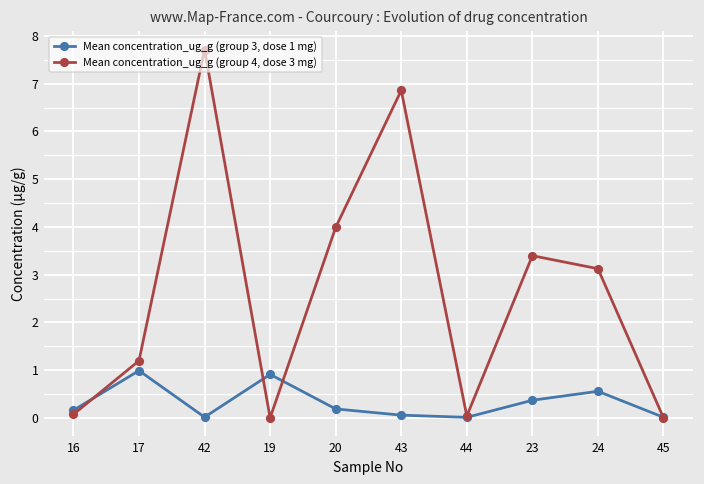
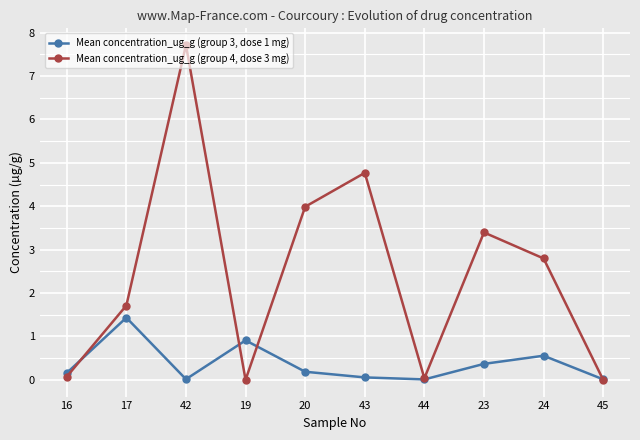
  {
    "Mean concentration_ug_g (group 3, dose 1 mg)": {
      "16": 0.2,
-     "17": 1.0,
+     "17": 1.4,
      "42": 0.0,
      "19": 0.9,
      "20": 0.2,
      "43": 0.1,
      "23": 0.4,
      "24": 0.6
    },
    "Mean concentration_ug_g (group 4, dose 3 mg)": {
      "16": 0.1,
-     "17": 1.2,
+     "17": 1.7,
      "19": 0.0,
      "20": 4.0,
-     "43": 6.9,
+     "43": 4.8,
      "23": 3.4,
-     "24": 3.1
+     "24": 2.8
    }
  }
